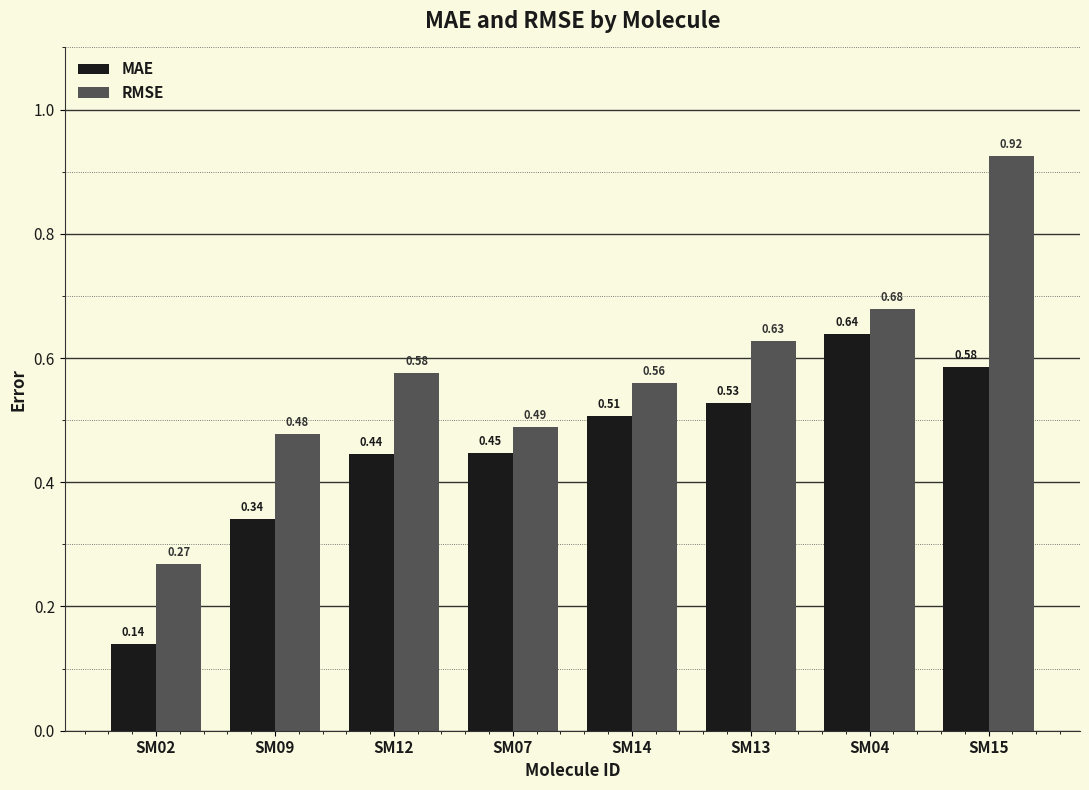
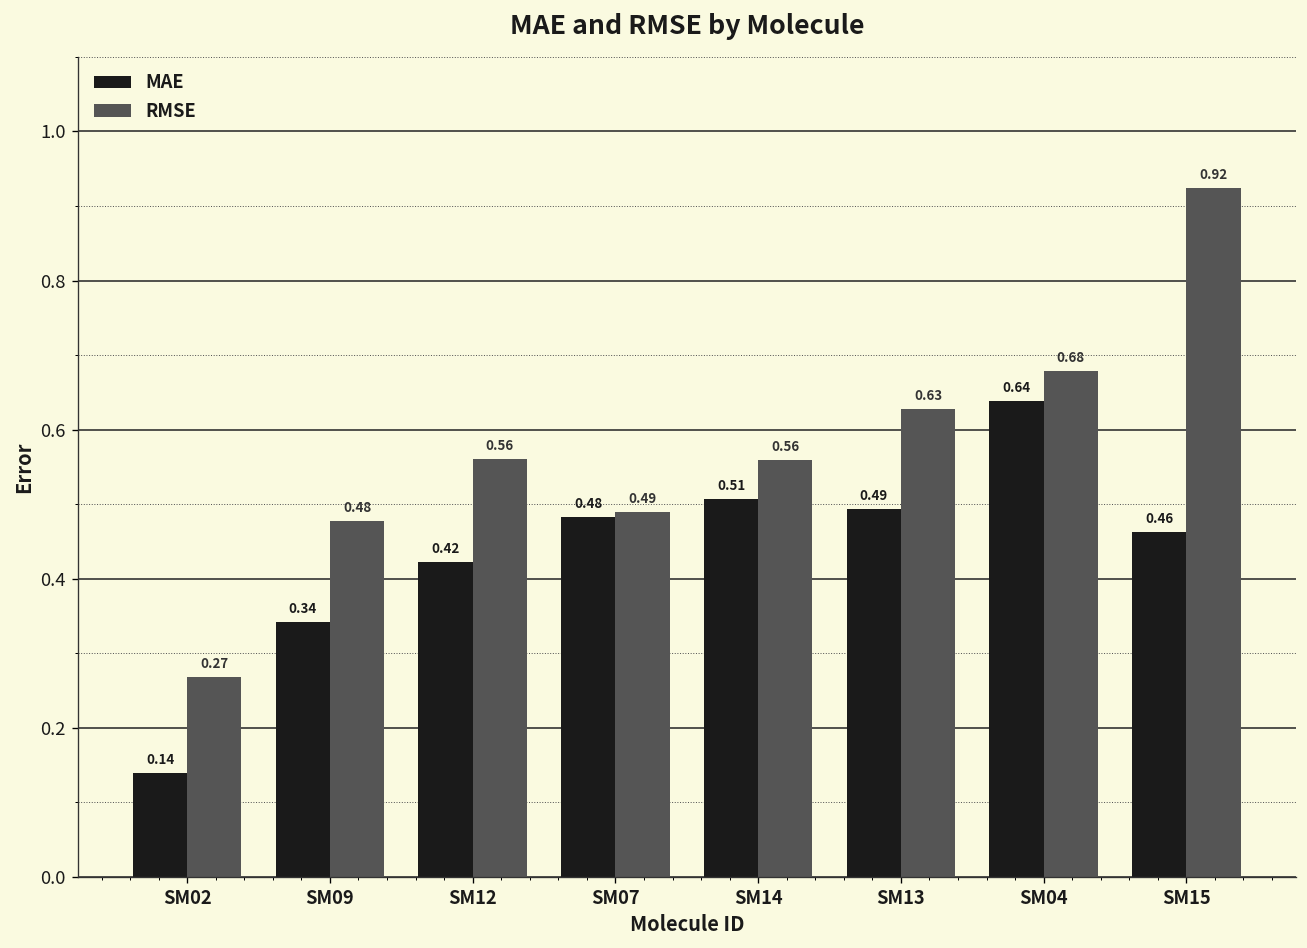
  {
    "MAE": {
      "SM02": 0.14,
      "SM09": 0.34,
-     "SM12": 0.44,
-     "SM07": 0.45,
+     "SM12": 0.42,
+     "SM07": 0.48,
      "SM14": 0.51,
-     "SM13": 0.53,
+     "SM13": 0.49,
      "SM04": 0.64,
-     "SM15": 0.58
+     "SM15": 0.46
    },
    "RMSE": {
      "SM02": 0.27,
      "SM09": 0.48,
-     "SM12": 0.58,
+     "SM12": 0.56,
      "SM07": 0.49,
      "SM14": 0.56,
      "SM13": 0.63,
      "SM04": 0.68,
      "SM15": 0.92
    }
  }
